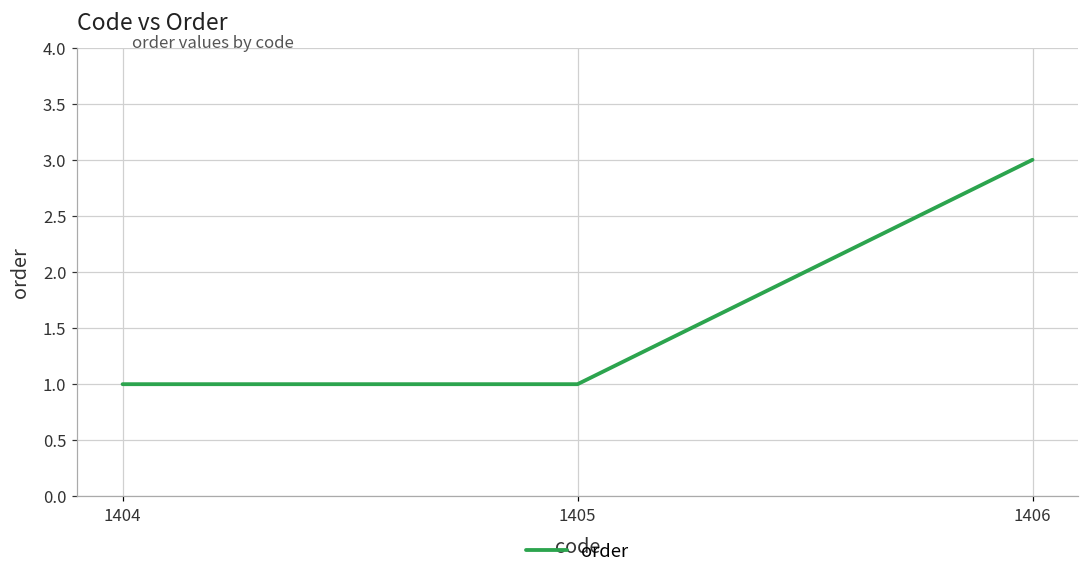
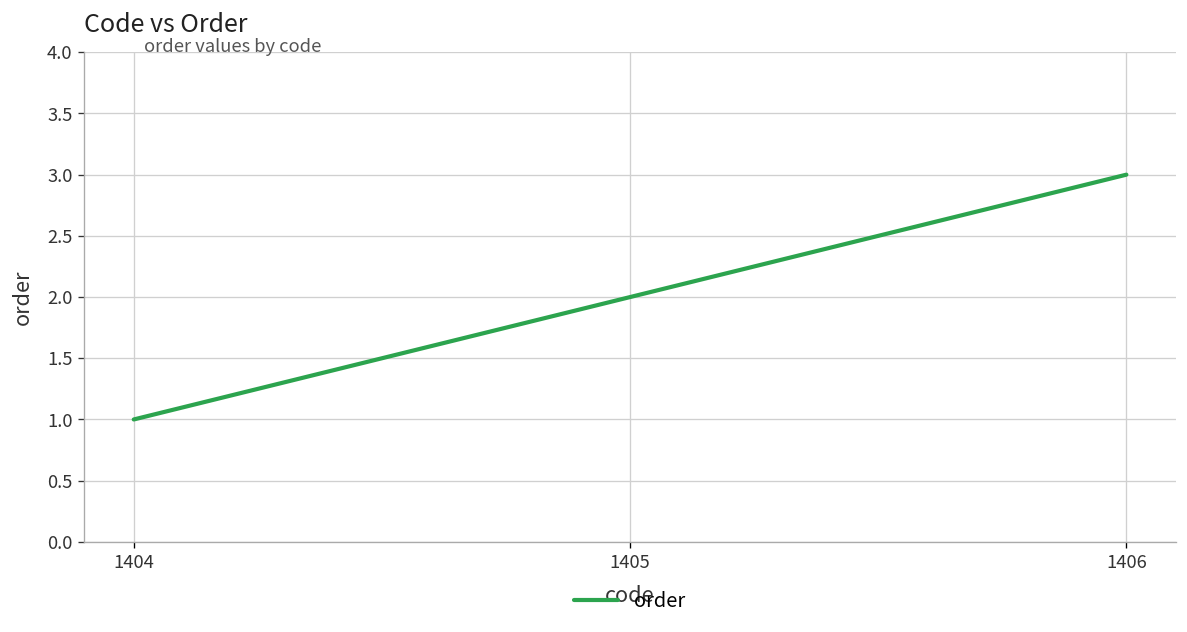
  {
    "1404": 1,
-   "1405": 1,
+   "1405": 2,
    "1406": 3
  }
